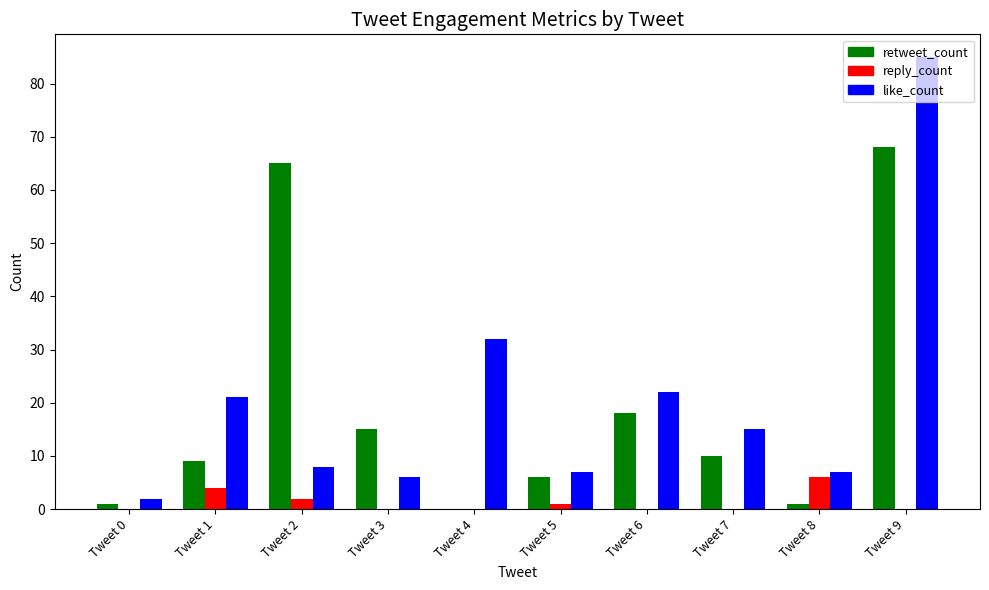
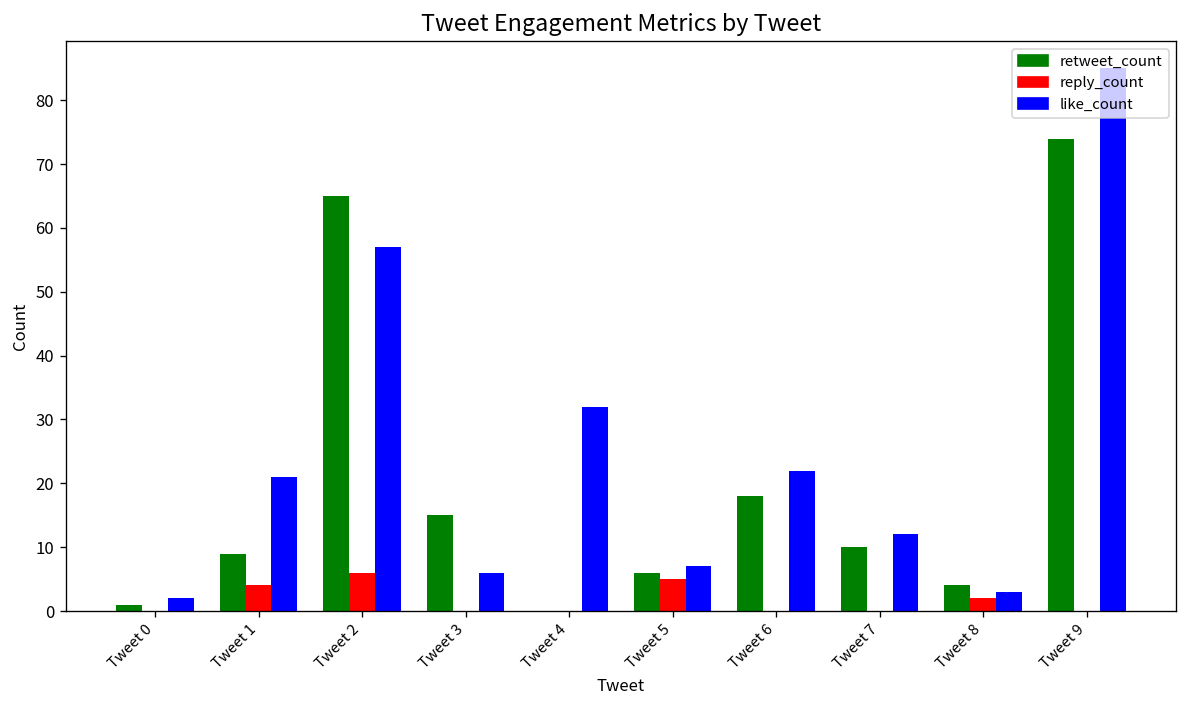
  {
    "retweet_count": {
      "Tweet 0": 1,
      "Tweet 1": 9,
      "Tweet 2": 65,
      "Tweet 3": 15,
      "Tweet 4": 0,
      "Tweet 5": 6,
      "Tweet 6": 18,
      "Tweet 7": 10,
-     "Tweet 8": 1,
-     "Tweet 9": 68
+     "Tweet 8": 4,
+     "Tweet 9": 74
    },
    "reply_count": {
      "Tweet 0": 0,
      "Tweet 1": 4,
-     "Tweet 2": 2,
+     "Tweet 2": 6,
      "Tweet 3": 0,
      "Tweet 4": 0,
-     "Tweet 5": 1,
+     "Tweet 5": 5,
      "Tweet 6": 0,
      "Tweet 7": 0,
-     "Tweet 8": 6,
+     "Tweet 8": 2,
      "Tweet 9": 0
    },
    "like_count": {
      "Tweet 0": 2,
      "Tweet 1": 21,
-     "Tweet 2": 8,
+     "Tweet 2": 57,
      "Tweet 3": 6,
      "Tweet 4": 32,
      "Tweet 5": 7,
      "Tweet 6": 22,
-     "Tweet 7": 15,
-     "Tweet 8": 7
+     "Tweet 7": 12,
+     "Tweet 8": 3
    }
  }
